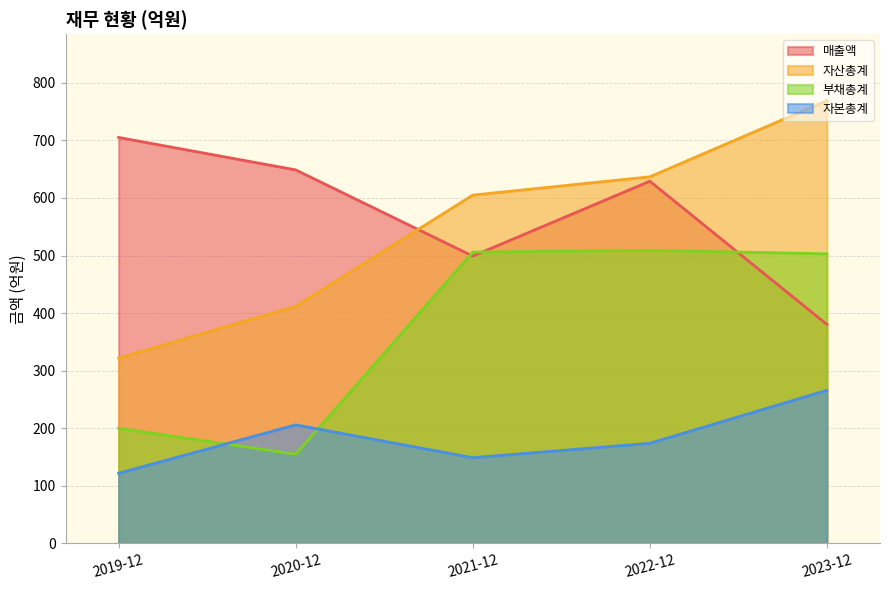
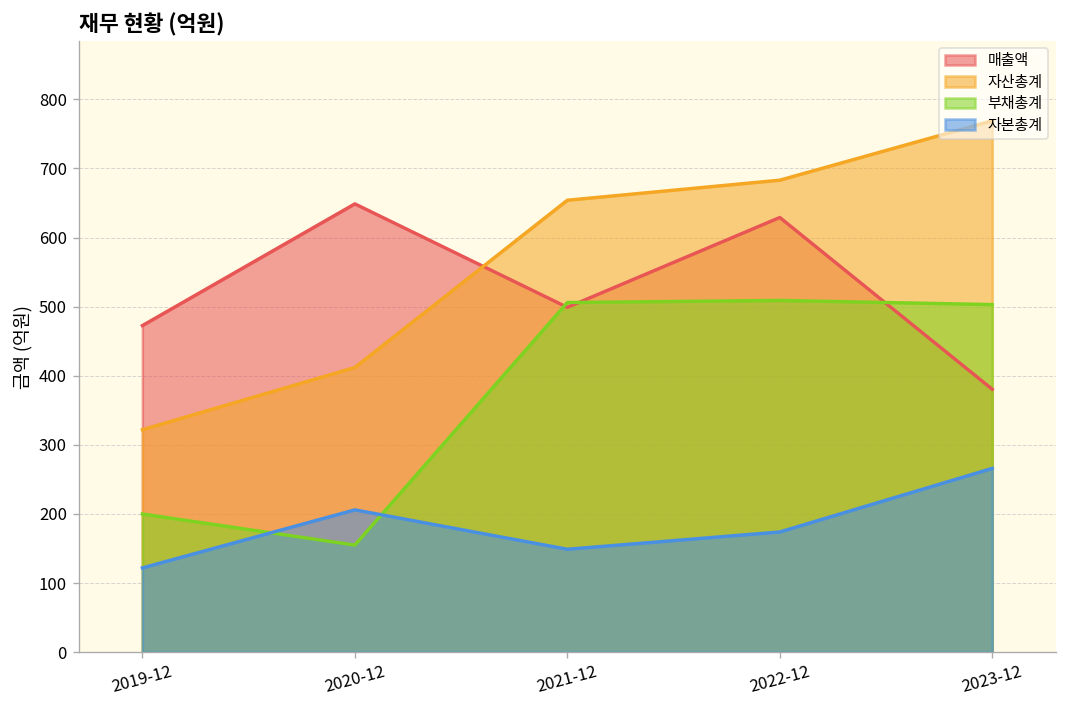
  {
    "매출액": {
-     "2019-12": 710,
+     "2019-12": 470,
      "2020-12": 650,
      "2021-12": 500,
      "2022-12": 630,
      "2023-12": 380
    },
    "자산총계": {
      "2019-12": 320,
      "2020-12": 410,
-     "2021-12": 600,
-     "2022-12": 640
+     "2021-12": 650,
+     "2022-12": 680
    },
    "부채총계": {
      "2019-12": 200,
      "2020-12": 160,
      "2021-12": 510,
      "2022-12": 510,
      "2023-12": 500
    },
    "자본총계": {
      "2019-12": 120,
      "2020-12": 210,
      "2021-12": 150,
      "2022-12": 170,
      "2023-12": 270
    }
  }
